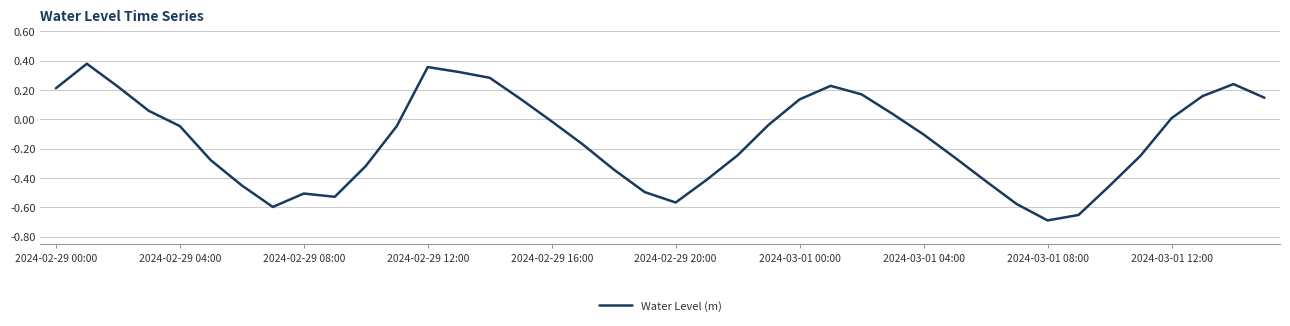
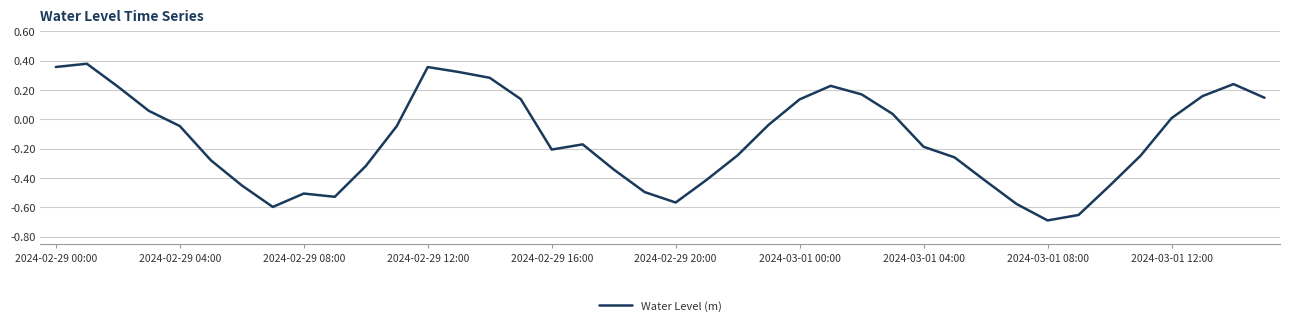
  {
-   "2024-02-29 00:00": 0.21,
+   "2024-02-29 00:00": 0.36,
    "2024-02-29 04:00": -0.05,
    "2024-02-29 08:00": -0.51,
    "2024-02-29 12:00": 0.36,
-   "2024-02-29 16:00": -0.01,
+   "2024-02-29 16:00": -0.21,
    "2024-02-29 20:00": -0.57,
    "2024-03-01 00:00": 0.14,
-   "2024-03-01 04:00": -0.10,
+   "2024-03-01 04:00": -0.19,
    "2024-03-01 08:00": -0.69,
    "2024-03-01 12:00": 0.01
  }
